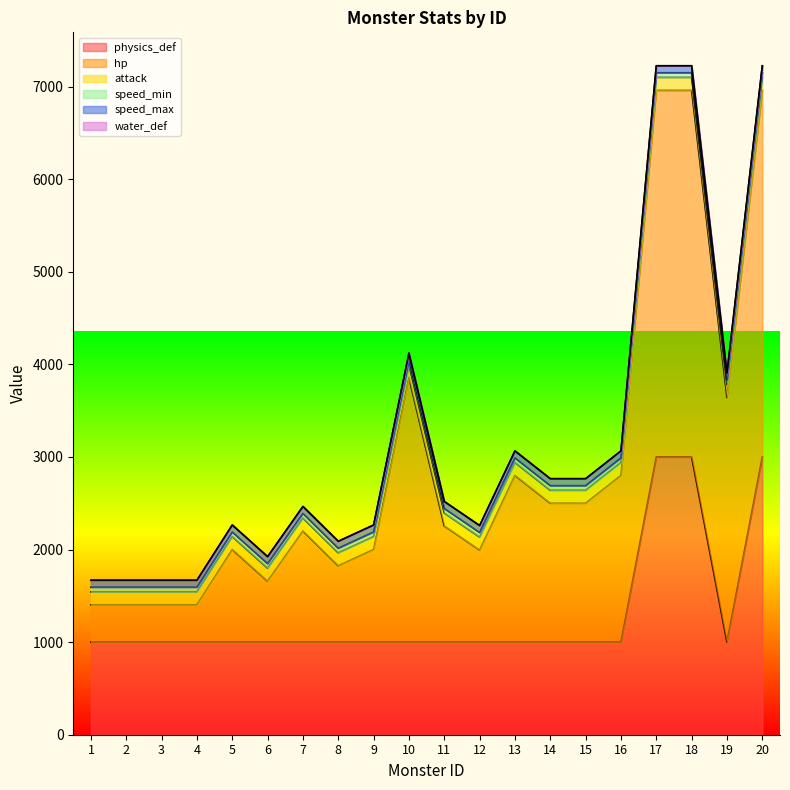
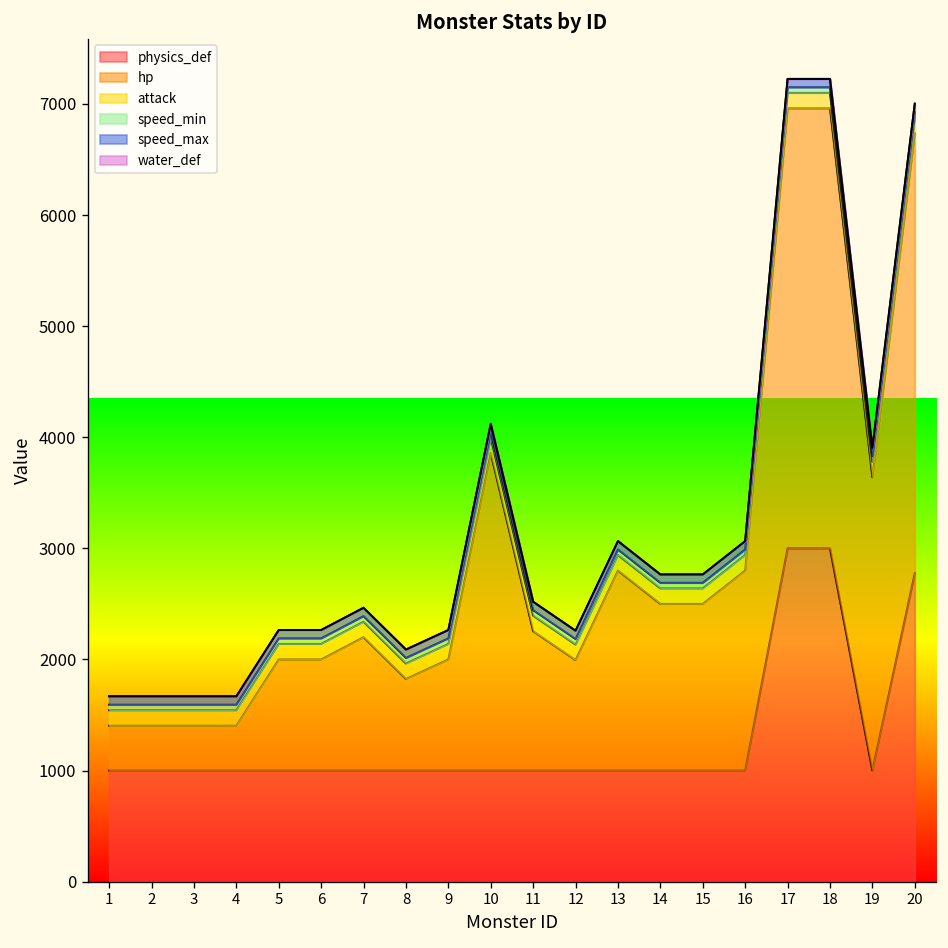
  {
    "physics_def": {
      "1": 1000,
      "2": 1000,
      "3": 1000,
      "4": 1000,
      "5": 1000,
      "6": 1000,
      "7": 1000,
      "8": 1000,
      "9": 1000,
      "10": 1000,
      "11": 1000,
      "12": 1000,
      "13": 1000,
      "14": 1000,
      "15": 1000,
      "16": 1000,
      "17": 3000,
      "18": 3000,
      "19": 1000,
-     "20": 3000
+     "20": 2800
    },
    "hp": {
      "1": 400,
      "2": 400,
      "3": 400,
      "4": 400,
      "5": 1000,
-     "6": 700,
+     "6": 1000,
      "7": 1200,
      "8": 800,
      "9": 1000,
      "10": 2900,
      "11": 1300,
      "12": 1000,
      "13": 1800,
      "14": 1500,
      "15": 1500,
      "16": 1800,
      "17": 4000,
      "18": 4000,
      "19": 2600,
      "20": 4000
    },
    "attack": {
      "1": 100,
      "2": 100,
      "3": 100,
      "4": 100,
      "5": 100,
      "6": 100,
      "7": 100,
      "8": 100,
      "9": 100,
      "10": 100,
      "11": 100,
      "12": 100,
      "13": 100,
      "14": 100,
      "15": 100,
      "16": 100,
      "17": 100,
      "18": 100,
      "19": 100,
      "20": 100
    },
    "speed_min": {
      "1": 100,
      "2": 100,
      "3": 100,
      "4": 100,
      "5": 100,
      "6": 100,
      "7": 100,
      "8": 100,
      "9": 100,
      "10": 100,
      "11": 100,
      "12": 100,
      "13": 100,
      "14": 100,
      "15": 100,
      "16": 100,
      "17": 100,
      "18": 100,
      "19": 100,
      "20": 100
    }
  }
